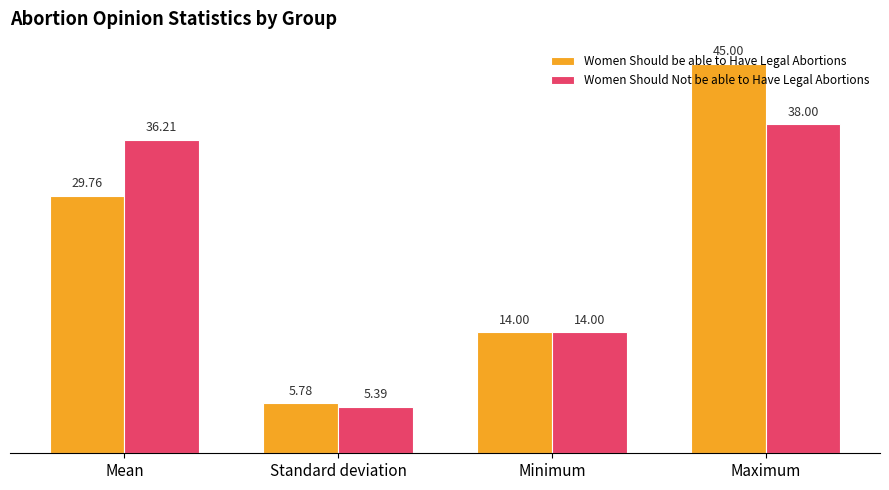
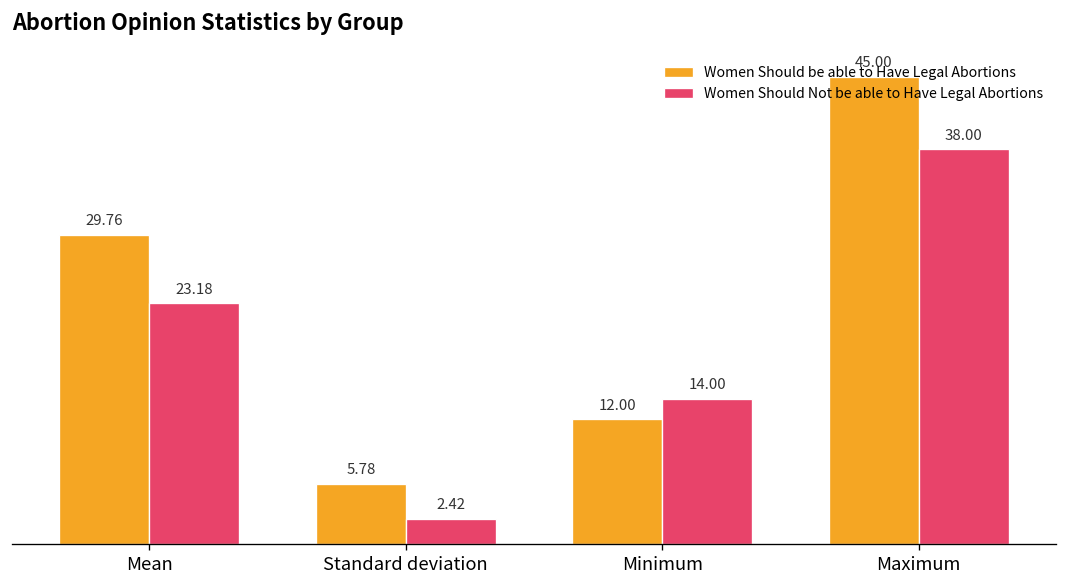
  {
    "Women Should be able to Have Legal Abortions": {
      "Mean": 29.76,
      "Standard deviation": 5.78,
-     "Minimum": 14.00,
+     "Minimum": 12.00,
      "Maximum": 45.00
    },
    "Women Should Not be able to Have Legal Abortions": {
-     "Mean": 36.21,
-     "Standard deviation": 5.39,
+     "Mean": 23.18,
+     "Standard deviation": 2.42,
      "Minimum": 14.00,
      "Maximum": 38.00
    }
  }
